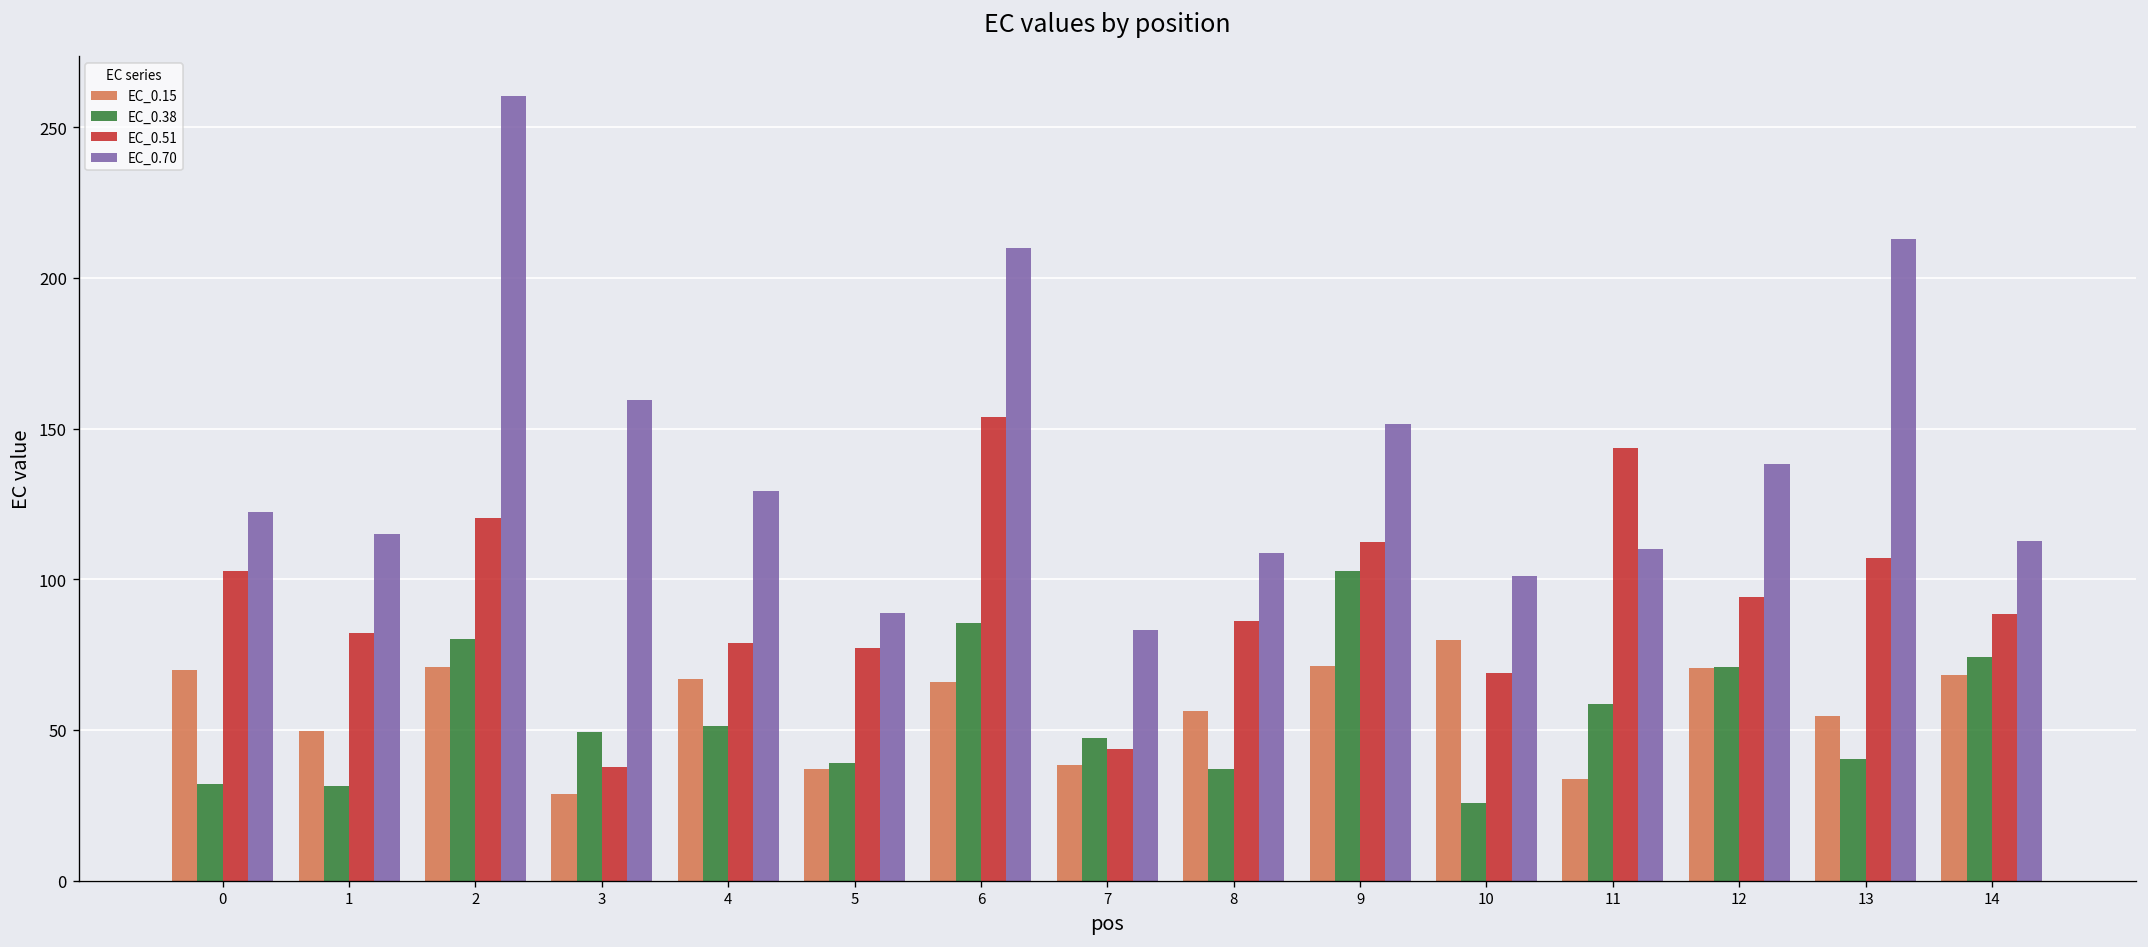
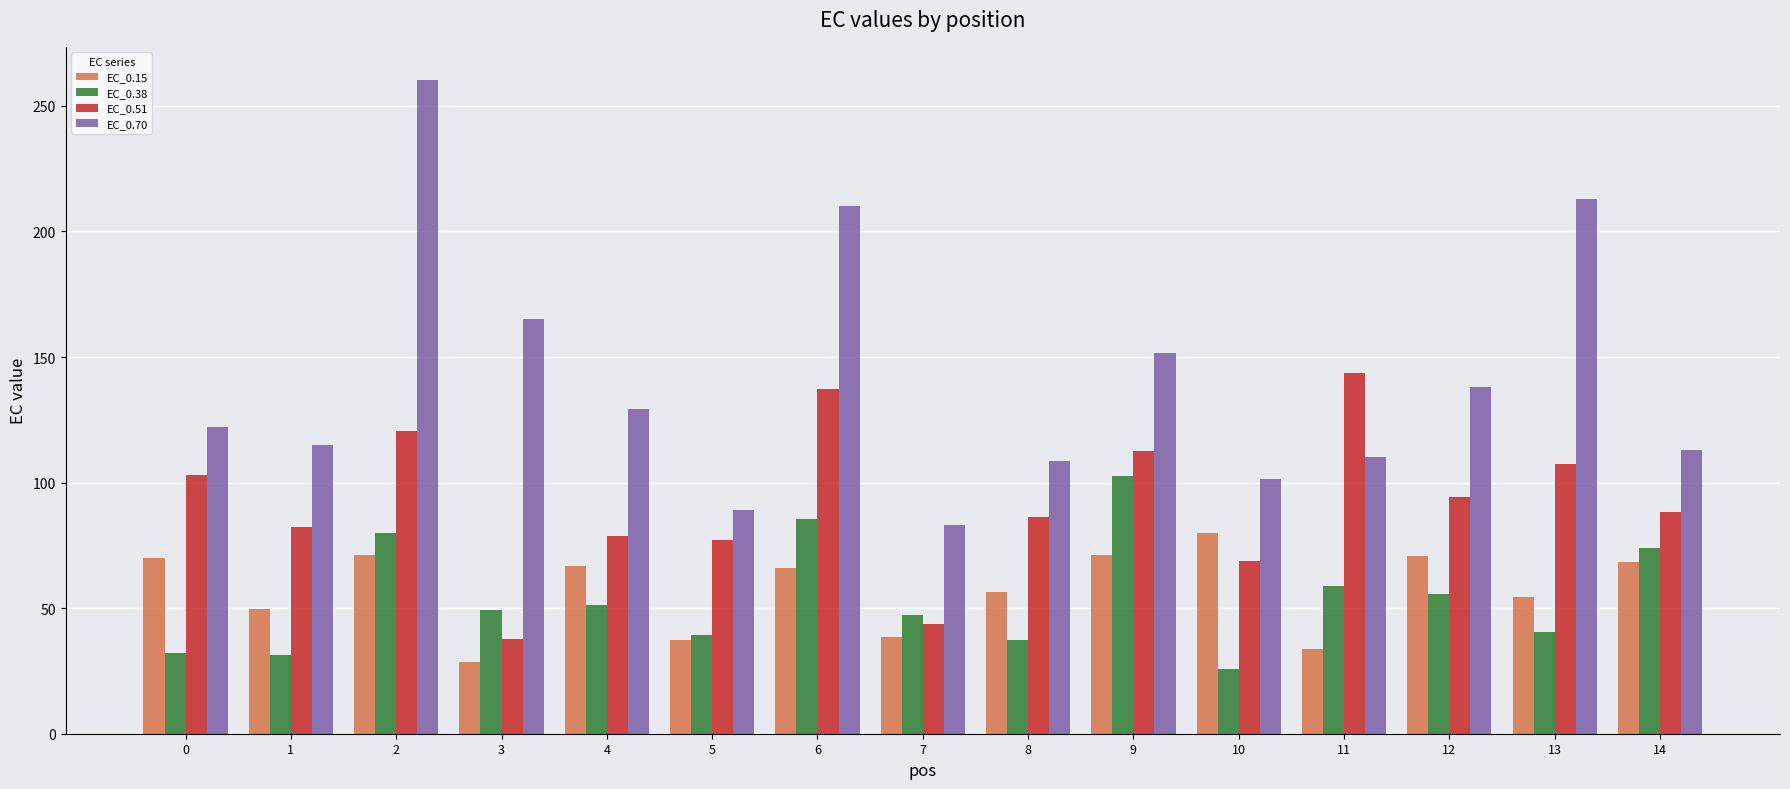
  {
    "EC_0.15": {
      "0": 70,
      "1": 50,
      "2": 71,
      "3": 29,
      "4": 67,
      "5": 37,
      "6": 66,
      "7": 38,
      "8": 56,
      "9": 71,
      "10": 80,
      "11": 34,
      "12": 71,
      "13": 55,
      "14": 68
    },
    "EC_0.38": {
      "0": 32,
      "1": 31,
      "2": 80,
      "3": 49,
      "4": 51,
      "5": 39,
      "6": 86,
      "7": 47,
      "8": 37,
      "9": 103,
      "10": 26,
      "11": 59,
-     "12": 71,
+     "12": 56,
      "13": 40,
      "14": 74
    },
    "EC_0.51": {
      "0": 103,
      "1": 82,
      "2": 120,
      "3": 38,
      "4": 79,
      "5": 77,
-     "6": 154,
+     "6": 137,
      "7": 44,
      "8": 86,
      "9": 113,
      "10": 69,
      "11": 143,
      "12": 94,
      "13": 107,
      "14": 88
    },
    "EC_0.70": {
      "0": 122,
      "1": 115,
      "2": 260,
-     "3": 159,
+     "3": 165,
      "4": 129,
      "5": 89,
      "6": 210,
      "7": 83,
      "8": 109,
      "9": 152,
      "10": 101,
      "11": 110,
      "12": 138,
      "13": 213,
      "14": 113
    }
  }
